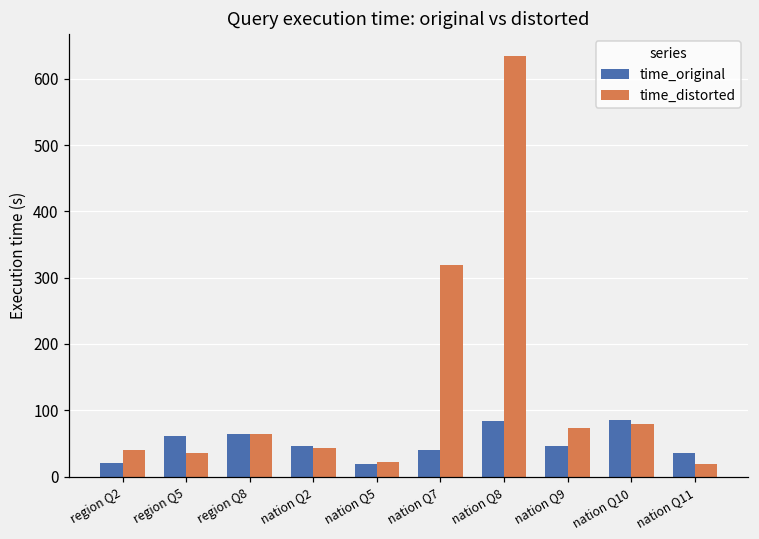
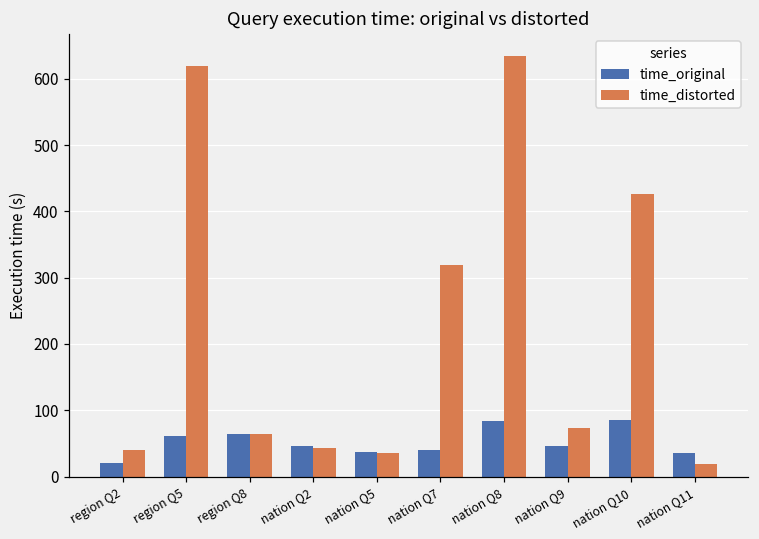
  {
    "time_original": {
      "region Q2": 20,
      "region Q5": 60,
      "region Q8": 60,
      "nation Q2": 50,
-     "nation Q5": 20,
+     "nation Q5": 40,
      "nation Q7": 40,
      "nation Q8": 80,
      "nation Q9": 50,
      "nation Q10": 90,
      "nation Q11": 40
    },
    "time_distorted": {
      "region Q2": 40,
-     "region Q5": 40,
+     "region Q5": 620,
      "region Q8": 60,
      "nation Q2": 40,
-     "nation Q5": 20,
+     "nation Q5": 40,
      "nation Q7": 320,
      "nation Q8": 640,
      "nation Q9": 70,
-     "nation Q10": 80,
+     "nation Q10": 430,
      "nation Q11": 20
    }
  }
